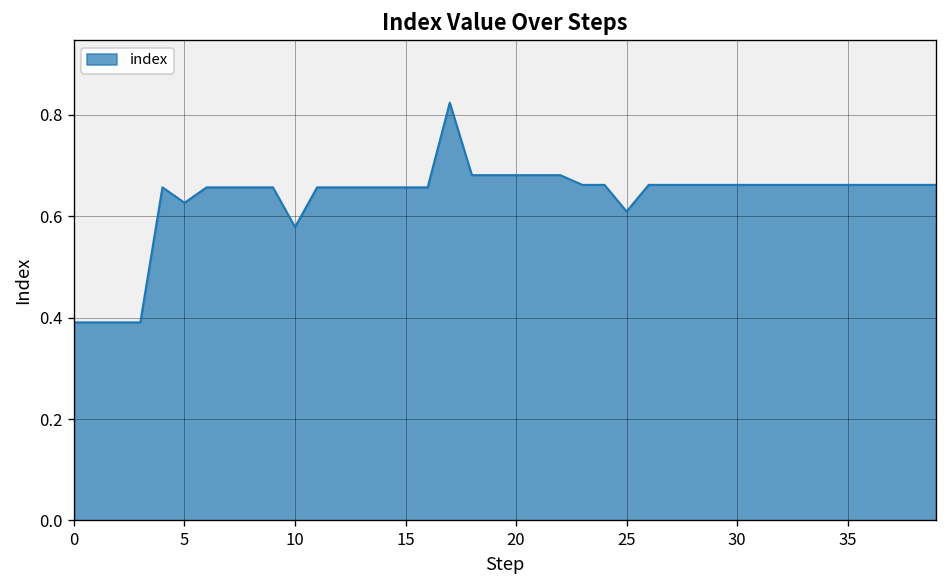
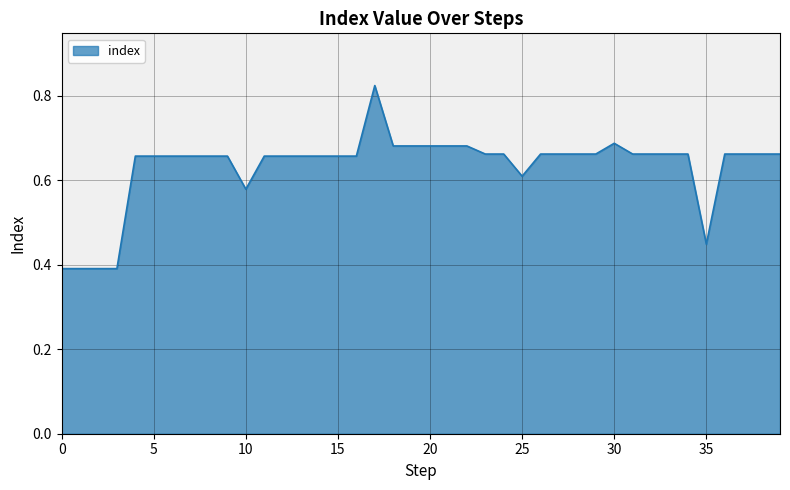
  {
    "0": 0.39,
-   "5": 0.63,
+   "5": 0.66,
    "10": 0.58,
    "15": 0.66,
    "20": 0.68,
    "25": 0.61,
-   "30": 0.66,
-   "35": 0.66
+   "30": 0.69,
+   "35": 0.45
  }
